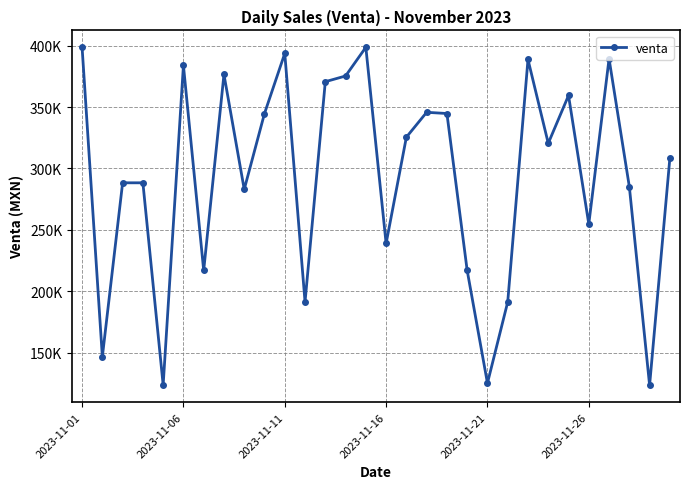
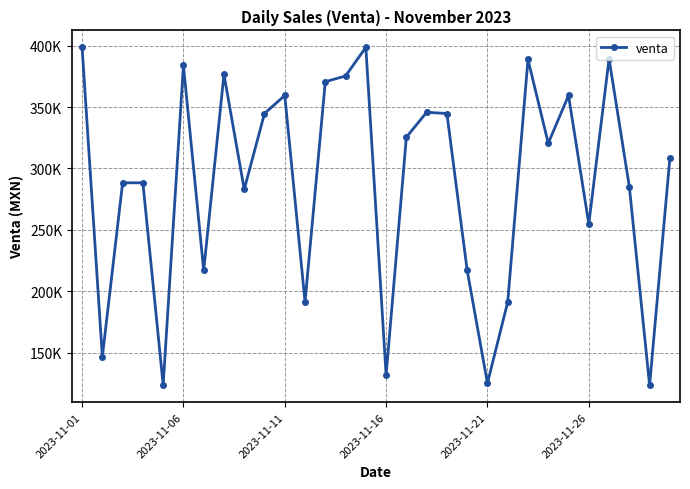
  {
    "2023-11-01": 399000,
    "2023-11-06": 384000,
-   "2023-11-11": 394000,
-   "2023-11-16": 239000,
+   "2023-11-11": 359000,
+   "2023-11-16": 132000,
    "2023-11-21": 125000,
    "2023-11-26": 255000
  }
